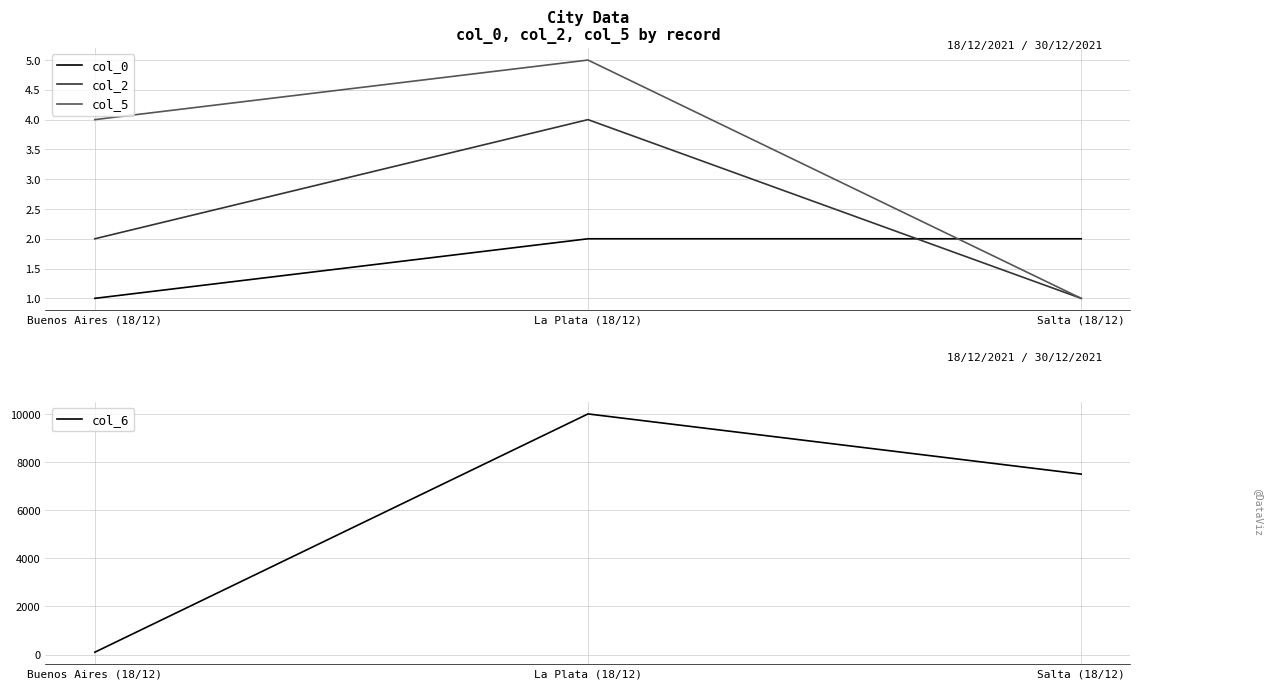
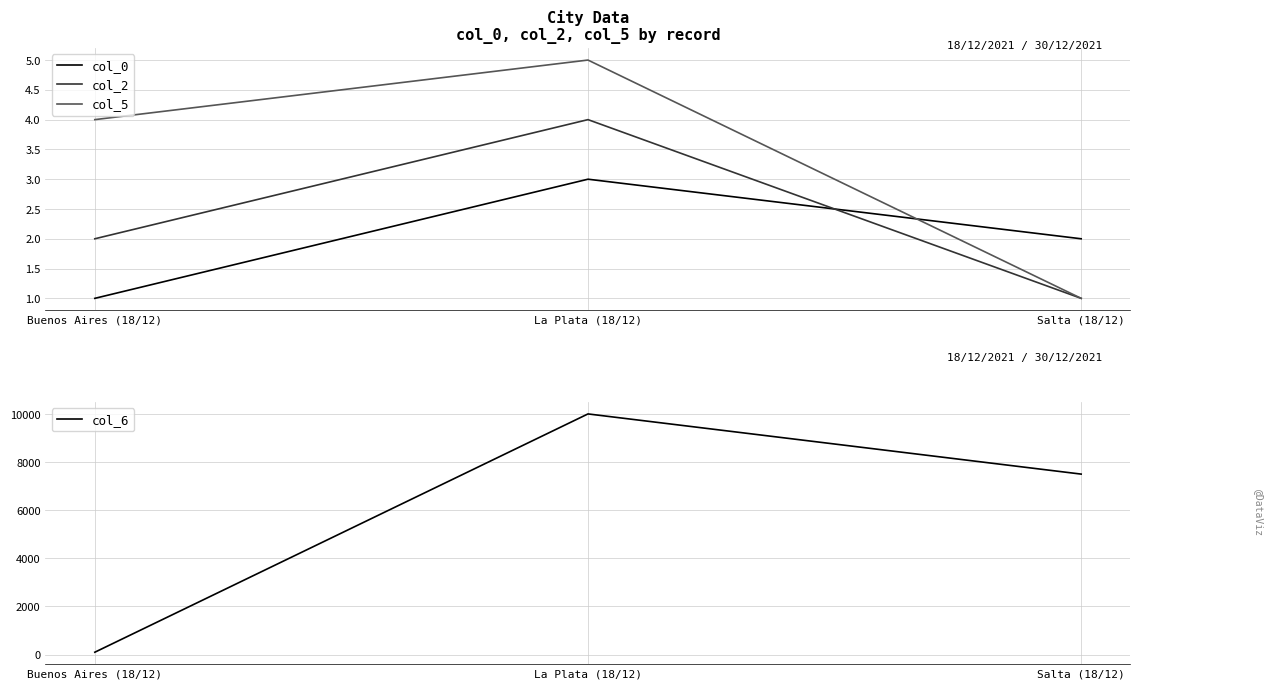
  {
    "City Data col_0, col_2, col_5 by record": {
      "col_0": {
        "Buenos Aires (18/12)": 1,
-       "La Plata (18/12)": 2,
+       "La Plata (18/12)": 3,
        "Salta (18/12)": 2
      }
    }
  }
